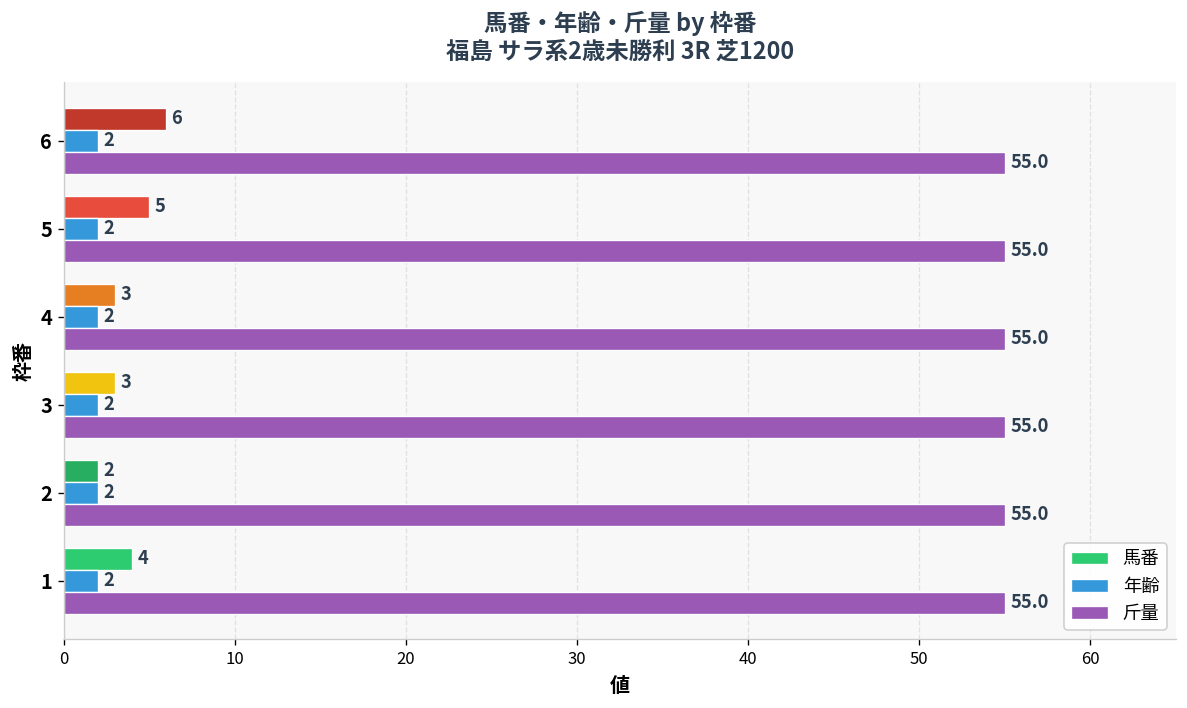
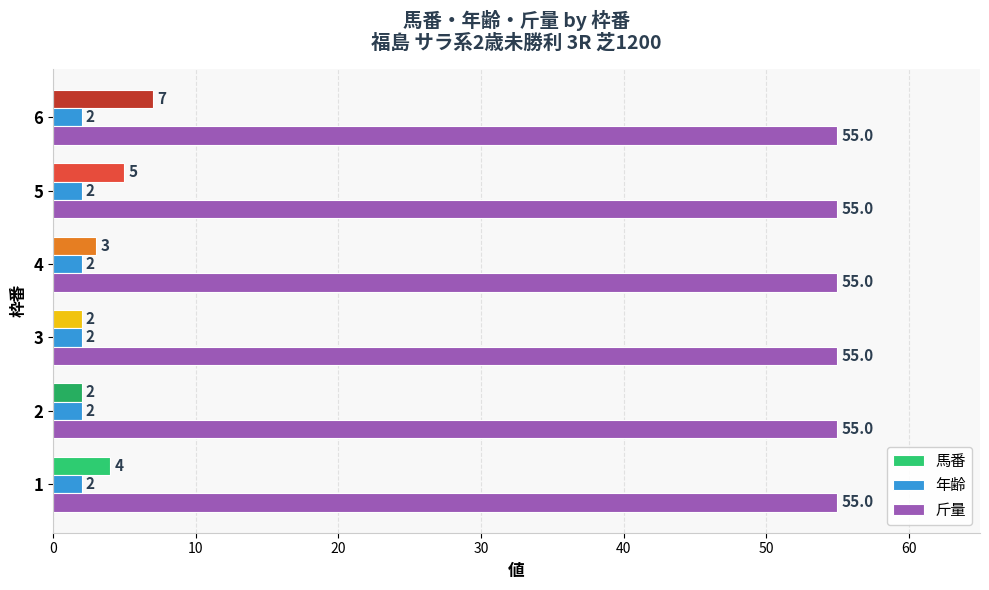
  {
    "馬番": {
-     "6": 6,
+     "6": 7,
      "5": 5,
      "4": 3,
-     "3": 3,
+     "3": 2,
      "2": 2,
      "1": 4
    },
    "年齢": {
      "6": 2,
      "5": 2,
      "4": 2,
      "3": 2,
      "2": 2,
      "1": 2
    },
    "斤量": {
      "6": 55.0,
      "5": 55.0,
      "4": 55.0,
      "3": 55.0,
      "2": 55.0,
      "1": 55.0
    }
  }
